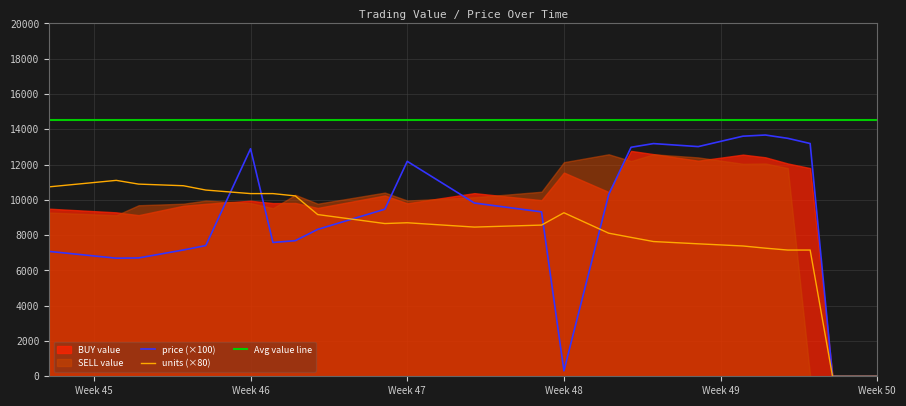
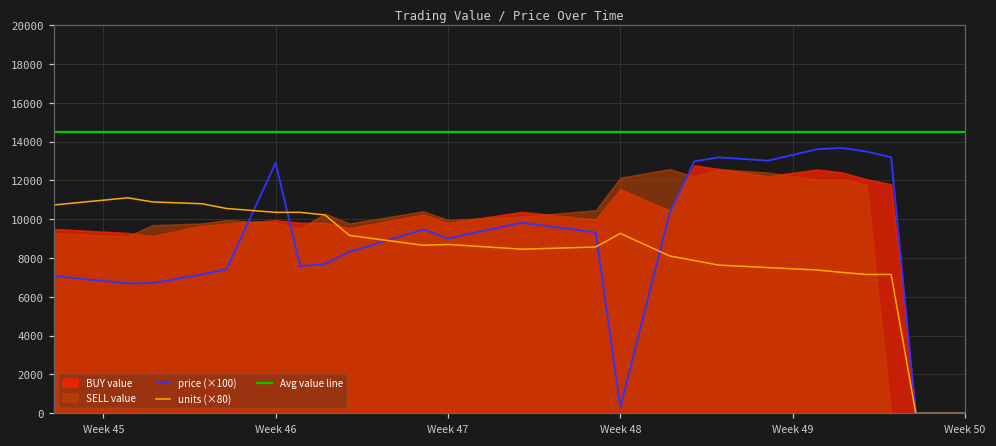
  {
    "price (×100)": {
      "Week 46": 12900,
-     "Week 47": 12200,
+     "Week 47": 9000,
      "Week 48": 300
    },
    "BUY value": {
      "Week 47": 9800,
      "Week 48": 11500
    },
    "units (×80)": {
      "Week 46": 10400,
      "Week 47": 8700,
      "Week 48": 9300
    },
    "SELL value": {
      "Week 47": 10000,
      "Week 48": 12100
    }
  }
